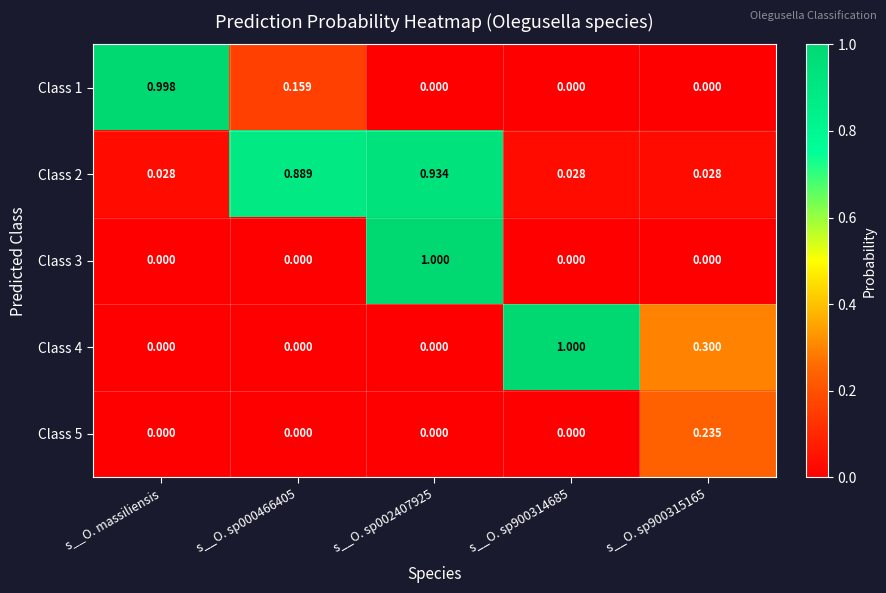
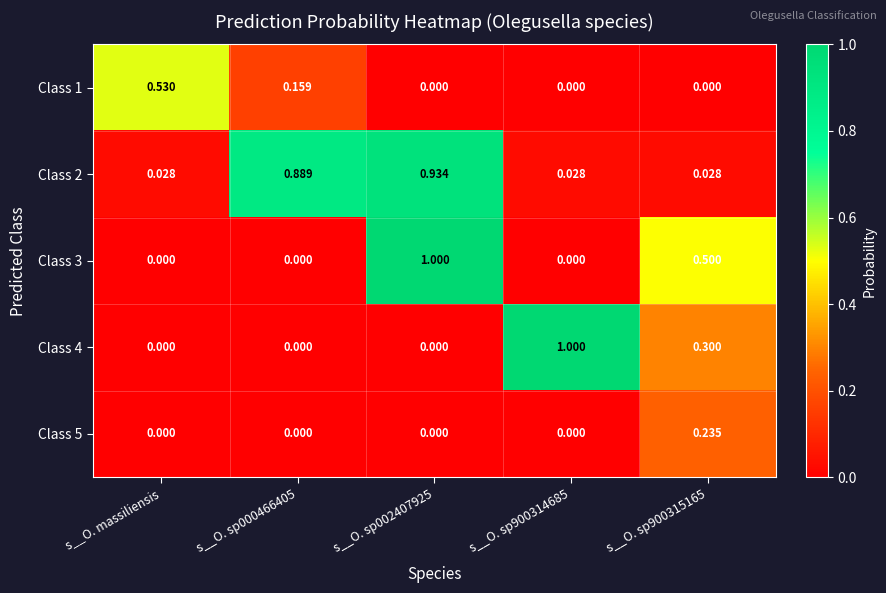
  {
    "Class 1": {
-     "s__O. massiliensis": 0.998,
+     "s__O. massiliensis": 0.530,
      "s__O. sp000466405": 0.159,
      "s__O. sp002407925": 0.000,
      "s__O. sp900314685": 0.000,
      "s__O. sp900315165": 0.000
    },
    "Class 2": {
      "s__O. massiliensis": 0.028,
      "s__O. sp000466405": 0.889,
      "s__O. sp002407925": 0.934,
      "s__O. sp900314685": 0.028,
      "s__O. sp900315165": 0.028
    },
    "Class 3": {
      "s__O. massiliensis": 0.000,
      "s__O. sp000466405": 0.000,
      "s__O. sp002407925": 1.000,
      "s__O. sp900314685": 0.000,
-     "s__O. sp900315165": 0.000
+     "s__O. sp900315165": 0.500
    },
    "Class 4": {
      "s__O. massiliensis": 0.000,
      "s__O. sp000466405": 0.000,
      "s__O. sp002407925": 0.000,
      "s__O. sp900314685": 1.000,
      "s__O. sp900315165": 0.300
    },
    "Class 5": {
      "s__O. massiliensis": 0.000,
      "s__O. sp000466405": 0.000,
      "s__O. sp002407925": 0.000,
      "s__O. sp900314685": 0.000,
      "s__O. sp900315165": 0.235
    }
  }
